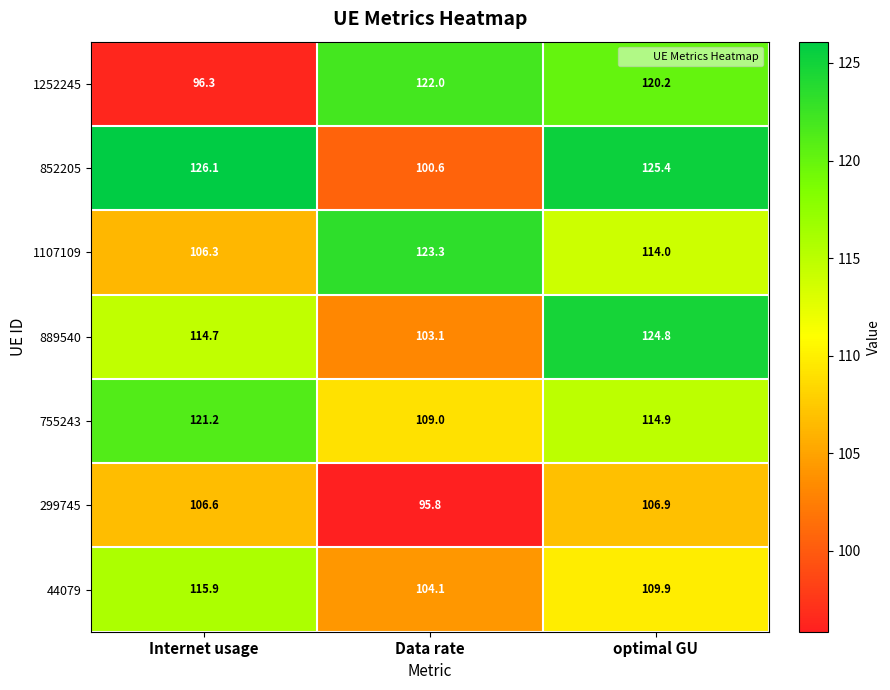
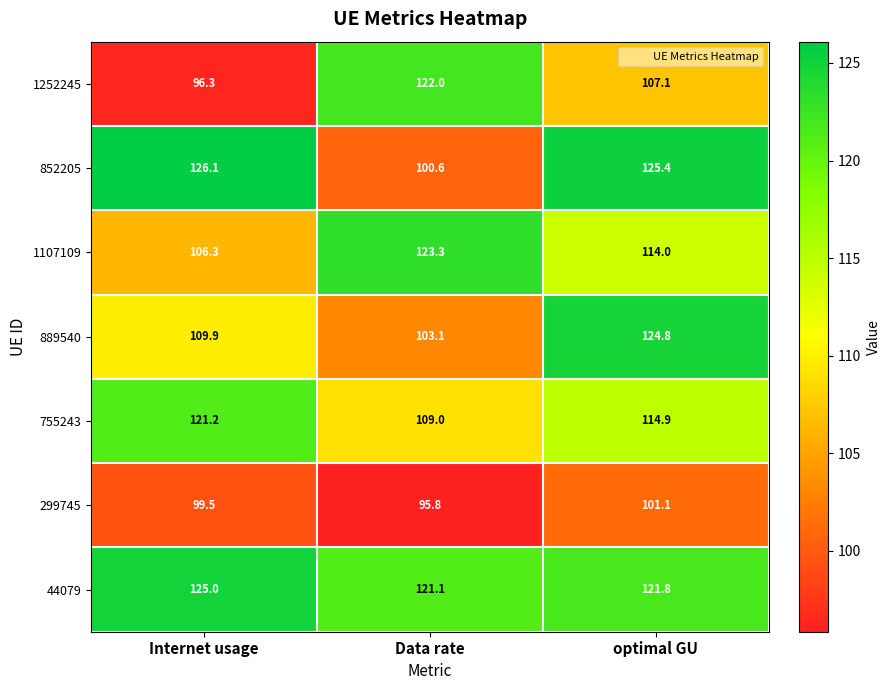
  {
    "1252245": {
      "Internet usage": 96.3,
      "Data rate": 122.0,
-     "optimal GU": 120.2
+     "optimal GU": 107.1
    },
    "852205": {
      "Internet usage": 126.1,
      "Data rate": 100.6,
      "optimal GU": 125.4
    },
    "1107109": {
      "Internet usage": 106.3,
      "Data rate": 123.3,
      "optimal GU": 114.0
    },
    "889540": {
-     "Internet usage": 114.7,
+     "Internet usage": 109.9,
      "Data rate": 103.1,
      "optimal GU": 124.8
    },
    "755243": {
      "Internet usage": 121.2,
      "Data rate": 109.0,
      "optimal GU": 114.9
    },
    "299745": {
-     "Internet usage": 106.6,
+     "Internet usage": 99.5,
      "Data rate": 95.8,
-     "optimal GU": 106.9
+     "optimal GU": 101.1
    },
    "44079": {
-     "Internet usage": 115.9,
-     "Data rate": 104.1,
-     "optimal GU": 109.9
+     "Internet usage": 125.0,
+     "Data rate": 121.1,
+     "optimal GU": 121.8
    }
  }
